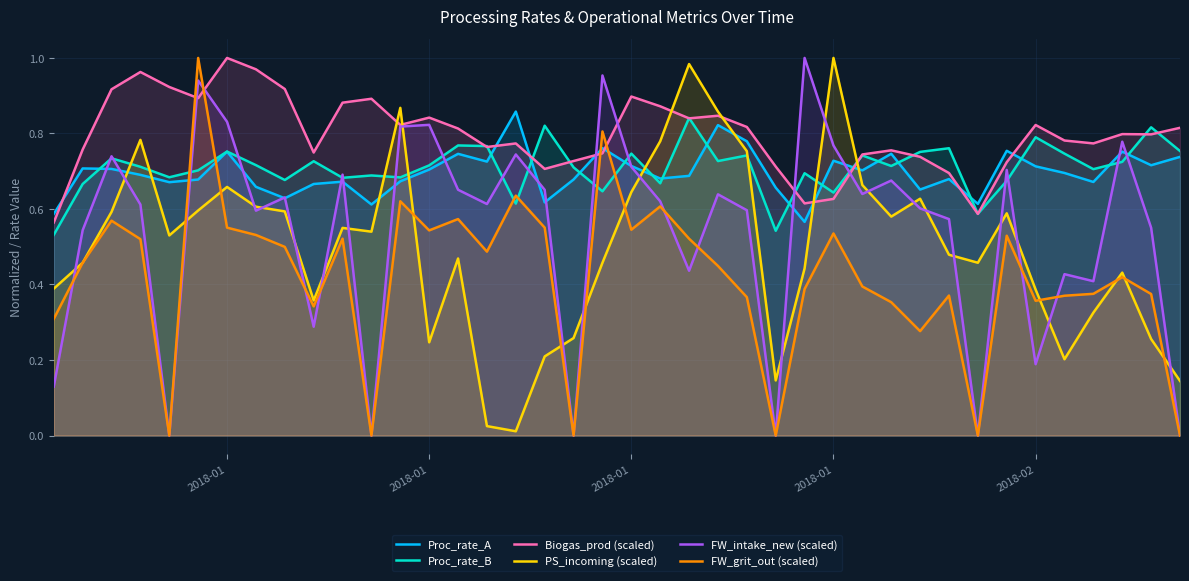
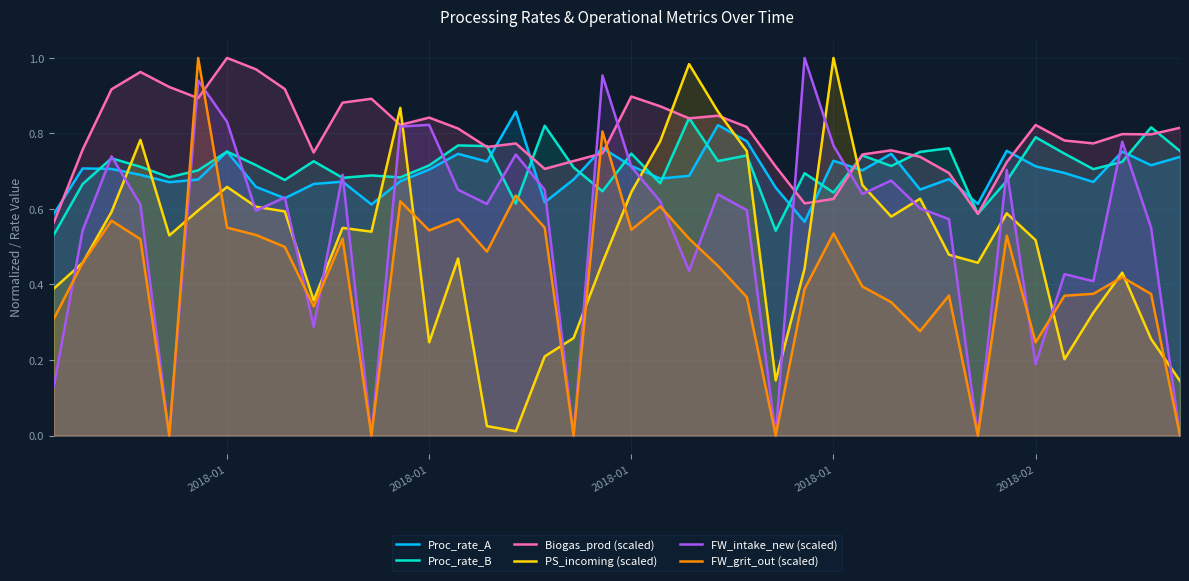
  {
    "Proc_rate_A": {
      "2018-02": 0.71
    },
    "Proc_rate_B": {
      "2018-02": 0.79
    },
    "Biogas_prod (scaled)": {
      "2018-02": 0.82
    },
    "PS_incoming (scaled)": {
-     "2018-02": 0.39
+     "2018-02": 0.52
    },
    "FW_intake_new (scaled)": {
      "2018-02": 0.19
    },
    "FW_grit_out (scaled)": {
-     "2018-02": 0.36
+     "2018-02": 0.25
    }
  }
